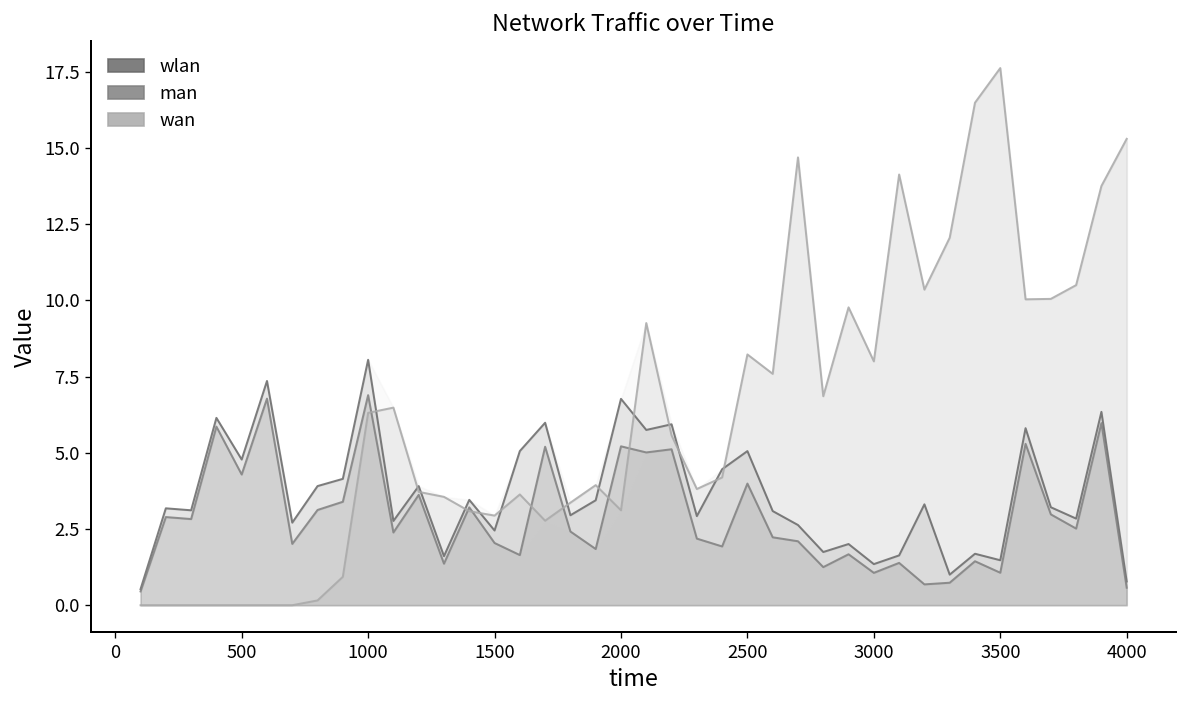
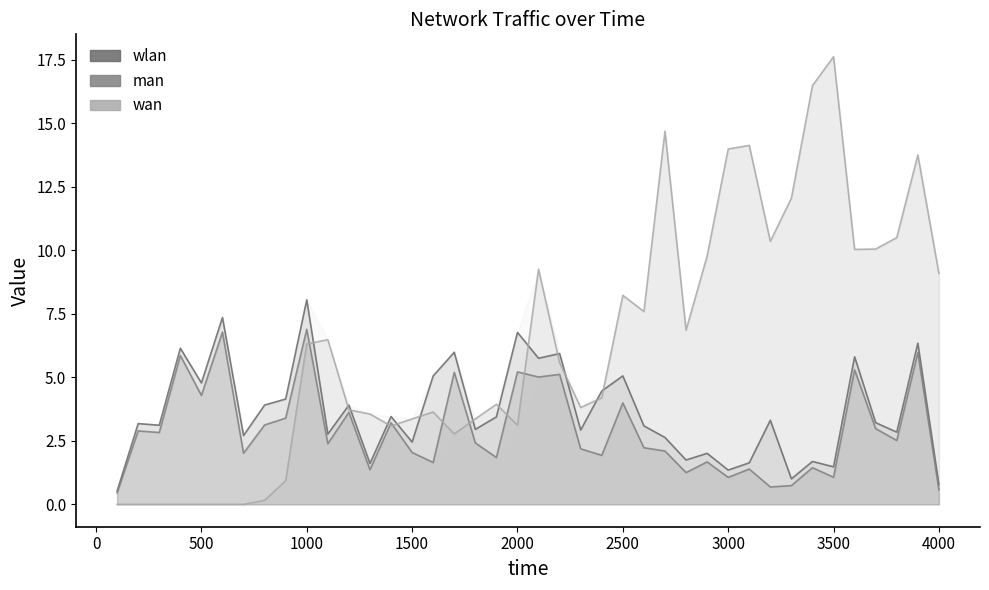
  {
    "wan": {
      "500": 0.0,
      "1000": 6.3,
-     "1500": 2.9,
+     "1500": 3.4,
      "2000": 3.1,
-     "3000": 8.0,
-     "4000": 15.3
+     "3000": 14.0,
+     "4000": 9.1
    }
  }
